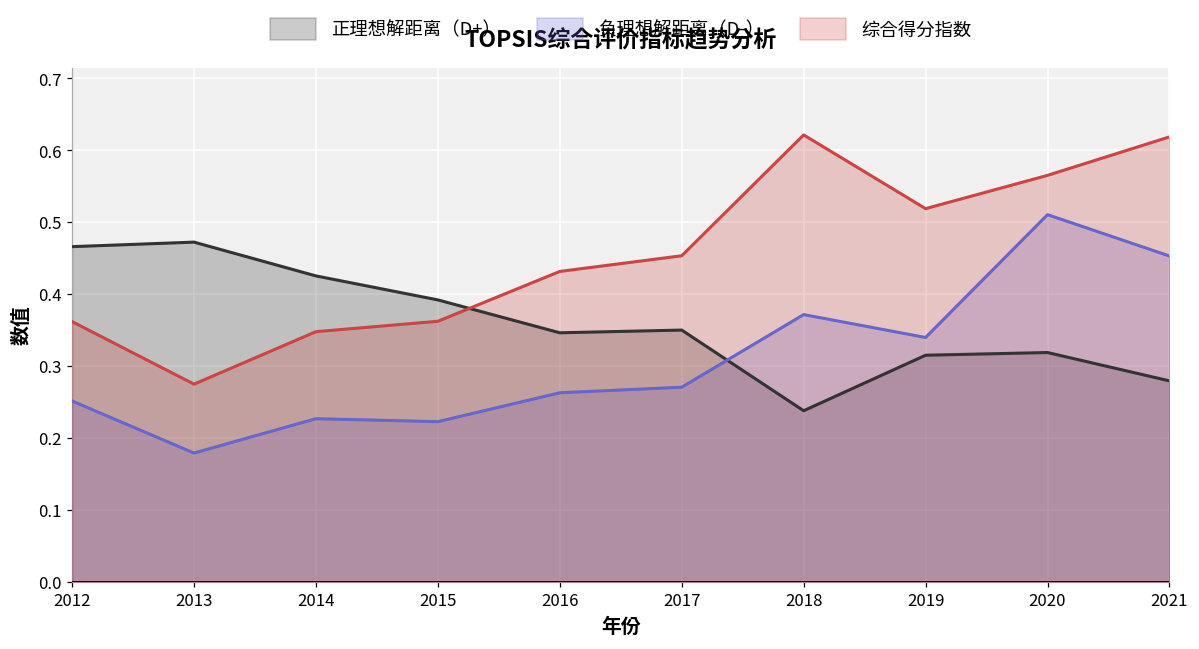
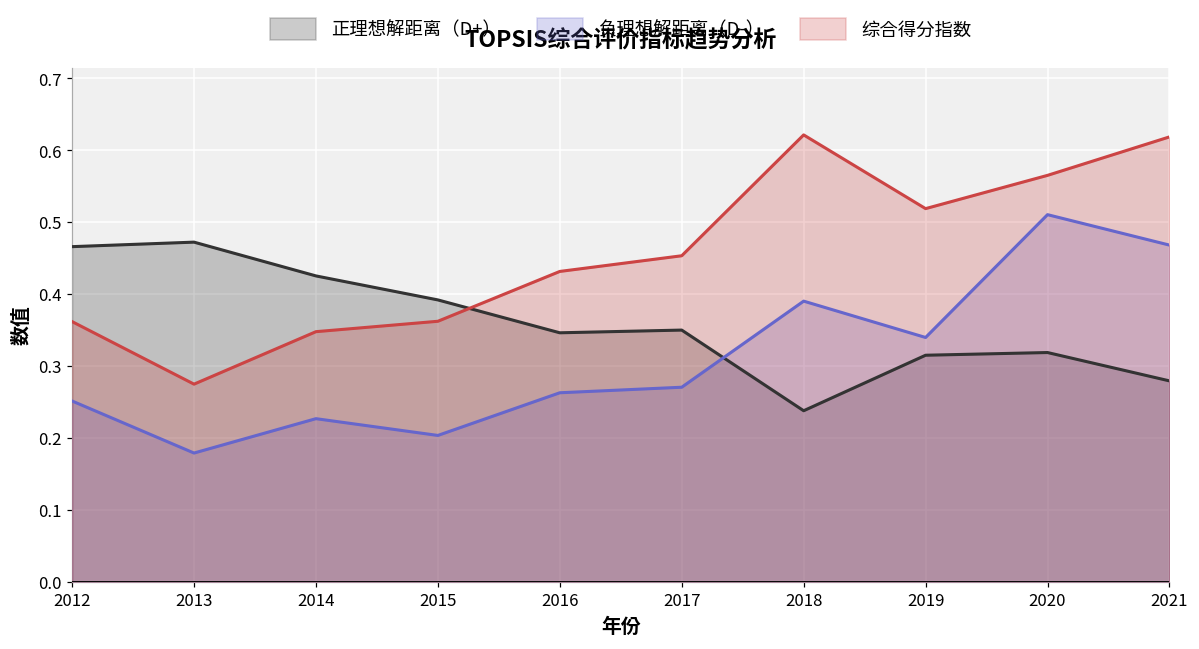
  {
    "负理想解距离（D-）": {
      "2012": 0.25,
      "2013": 0.18,
      "2014": 0.23,
-     "2015": 0.22,
+     "2015": 0.20,
      "2016": 0.26,
      "2017": 0.27,
-     "2018": 0.37,
+     "2018": 0.39,
      "2019": 0.34,
      "2020": 0.51,
-     "2021": 0.45
+     "2021": 0.47
    }
  }
